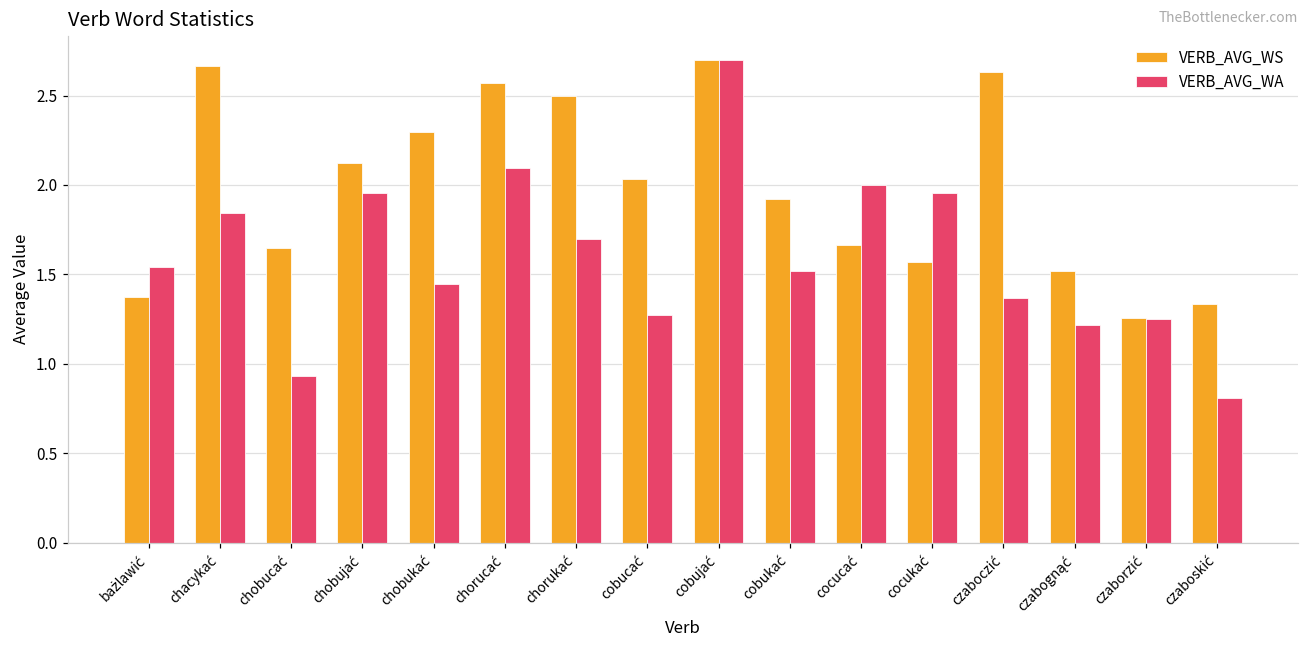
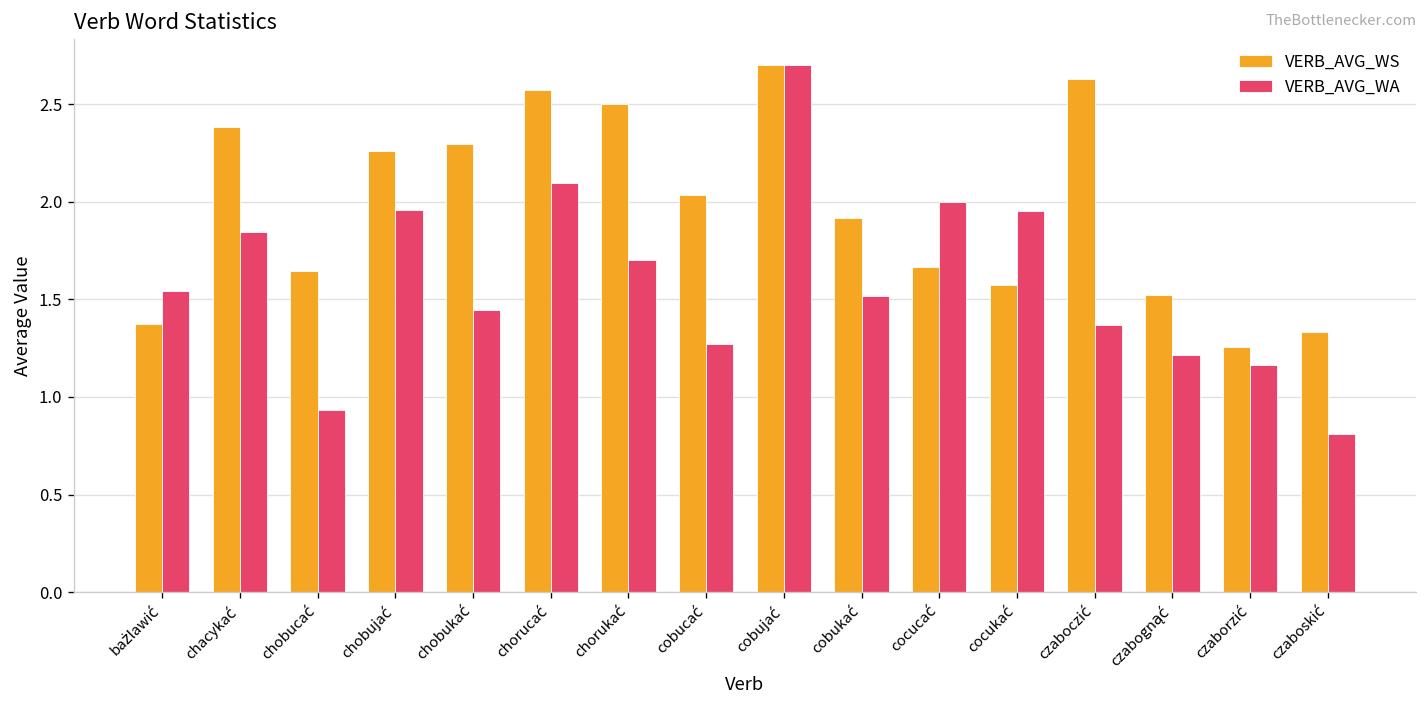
  {
    "VERB_AVG_WS": {
      "bażlawić": 1.38,
-     "chacykać": 2.66,
+     "chacykać": 2.38,
      "chobucać": 1.65,
-     "chobujać": 2.12,
+     "chobujać": 2.26,
      "chobukać": 2.30,
      "chorucać": 2.57,
      "chorukać": 2.50,
      "cobucać": 2.03,
      "cobujać": 2.70,
      "cobukać": 1.92,
      "cocucać": 1.67,
      "cocukać": 1.57,
      "czaboczić": 2.63,
      "czabognąć": 1.52,
      "czaborzić": 1.26,
      "czaboskić": 1.33
    },
    "VERB_AVG_WA": {
      "bażlawić": 1.54,
      "chacykać": 1.84,
      "chobucać": 0.93,
      "chobujać": 1.96,
      "chobukać": 1.44,
      "chorucać": 2.10,
      "chorukać": 1.70,
      "cobucać": 1.27,
      "cobujać": 2.70,
      "cobukać": 1.52,
      "cocucać": 2.00,
      "cocukać": 1.95,
      "czaboczić": 1.37,
      "czabognąć": 1.22,
-     "czaborzić": 1.25,
+     "czaborzić": 1.16,
      "czaboskić": 0.81
    }
  }
